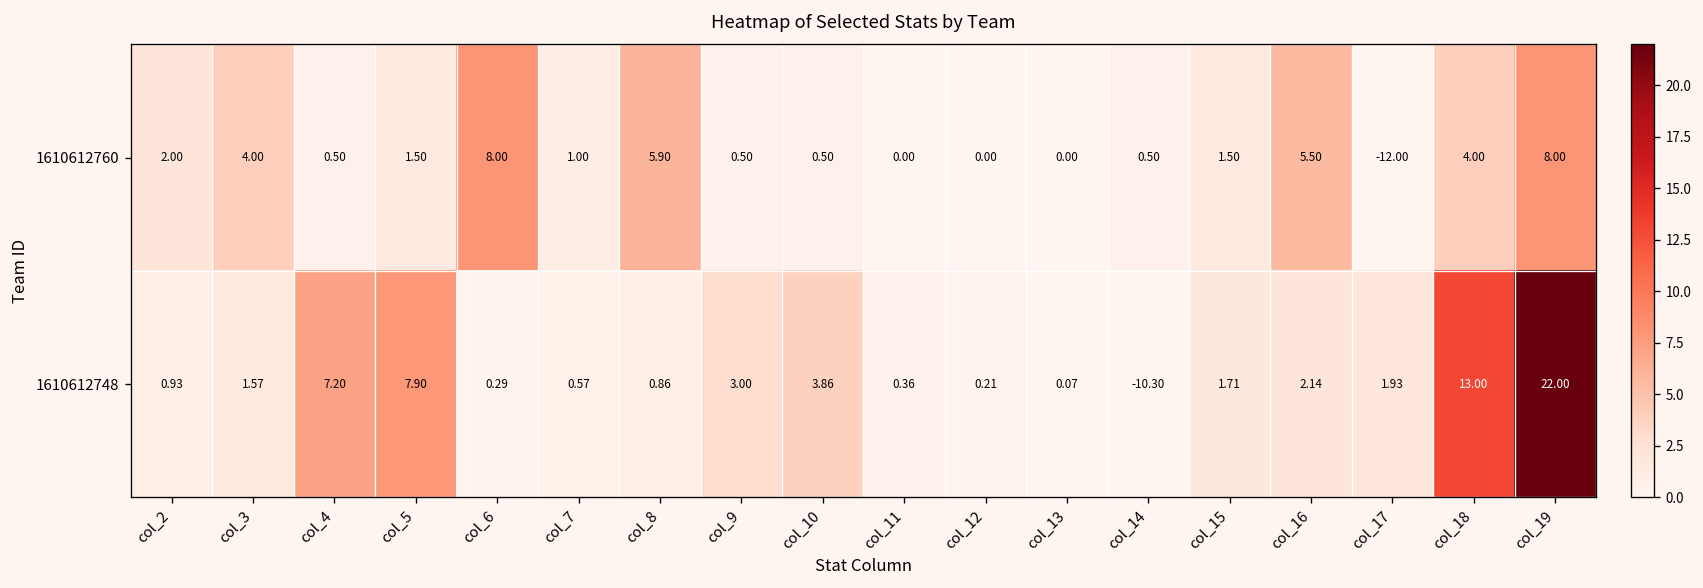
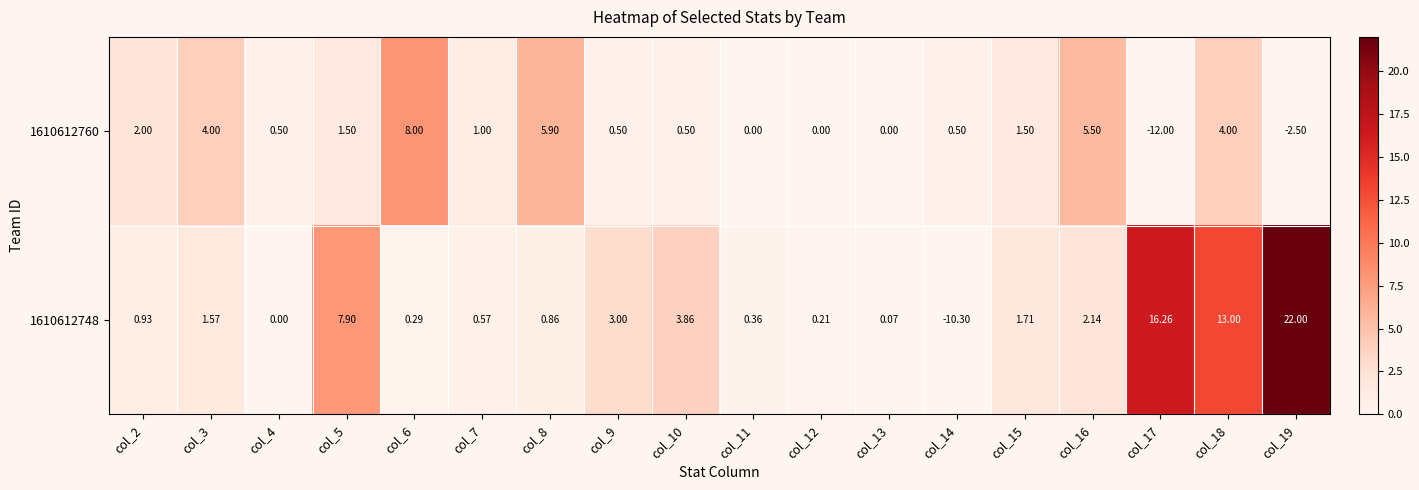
  {
    "1610612760": {
      "col_2": 2.00,
      "col_3": 4.00,
      "col_4": 0.50,
      "col_5": 1.50,
      "col_6": 8.00,
      "col_7": 1.00,
      "col_8": 5.90,
      "col_9": 0.50,
      "col_10": 0.50,
      "col_11": 0.00,
      "col_12": 0.00,
      "col_13": 0.00,
      "col_14": 0.50,
      "col_15": 1.50,
      "col_16": 5.50,
      "col_17": -12.00,
      "col_18": 4.00,
-     "col_19": 8.00
+     "col_19": -2.50
    },
    "1610612748": {
      "col_2": 0.93,
      "col_3": 1.57,
-     "col_4": 7.20,
+     "col_4": 0.00,
      "col_5": 7.90,
      "col_6": 0.29,
      "col_7": 0.57,
      "col_8": 0.86,
      "col_9": 3.00,
      "col_10": 3.86,
      "col_11": 0.36,
      "col_12": 0.21,
      "col_13": 0.07,
      "col_14": -10.30,
      "col_15": 1.71,
      "col_16": 2.14,
-     "col_17": 1.93,
+     "col_17": 16.26,
      "col_18": 13.00,
      "col_19": 22.00
    }
  }
